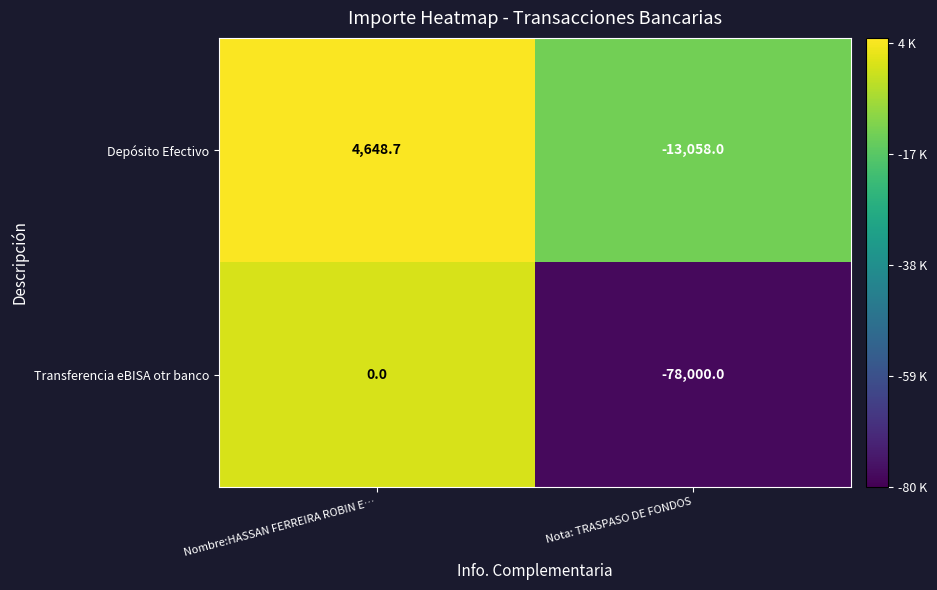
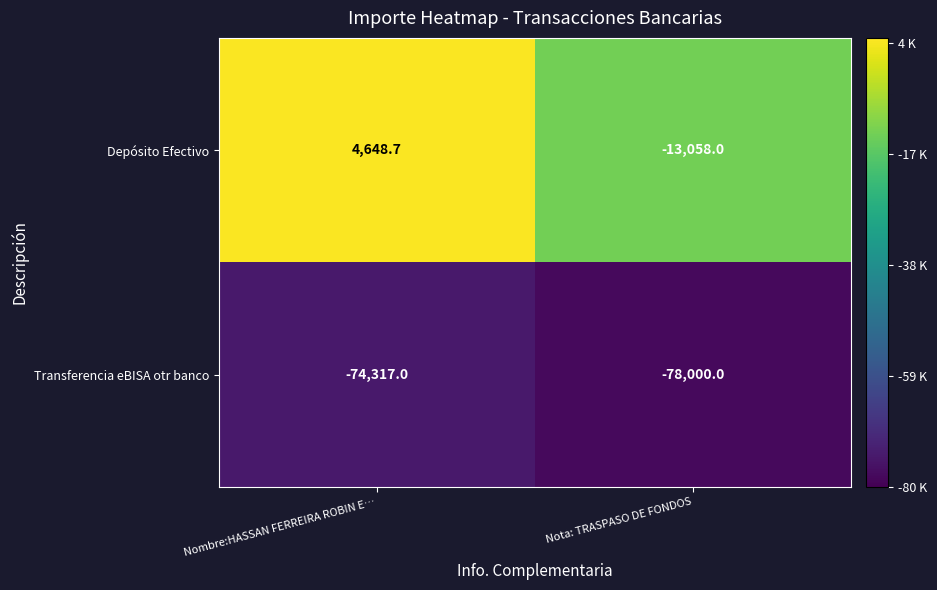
  {
    "Depósito Efectivo": {
      "Nombre:HASSAN FERREIRA ROBIN E…": "4,648.7",
      "Nota: TRASPASO DE FONDOS": "-13,058.0"
    },
    "Transferencia eBISA otr banco": {
-     "Nombre:HASSAN FERREIRA ROBIN E…": "0.0",
+     "Nombre:HASSAN FERREIRA ROBIN E…": "-74,317.0",
      "Nota: TRASPASO DE FONDOS": "-78,000.0"
    }
  }
